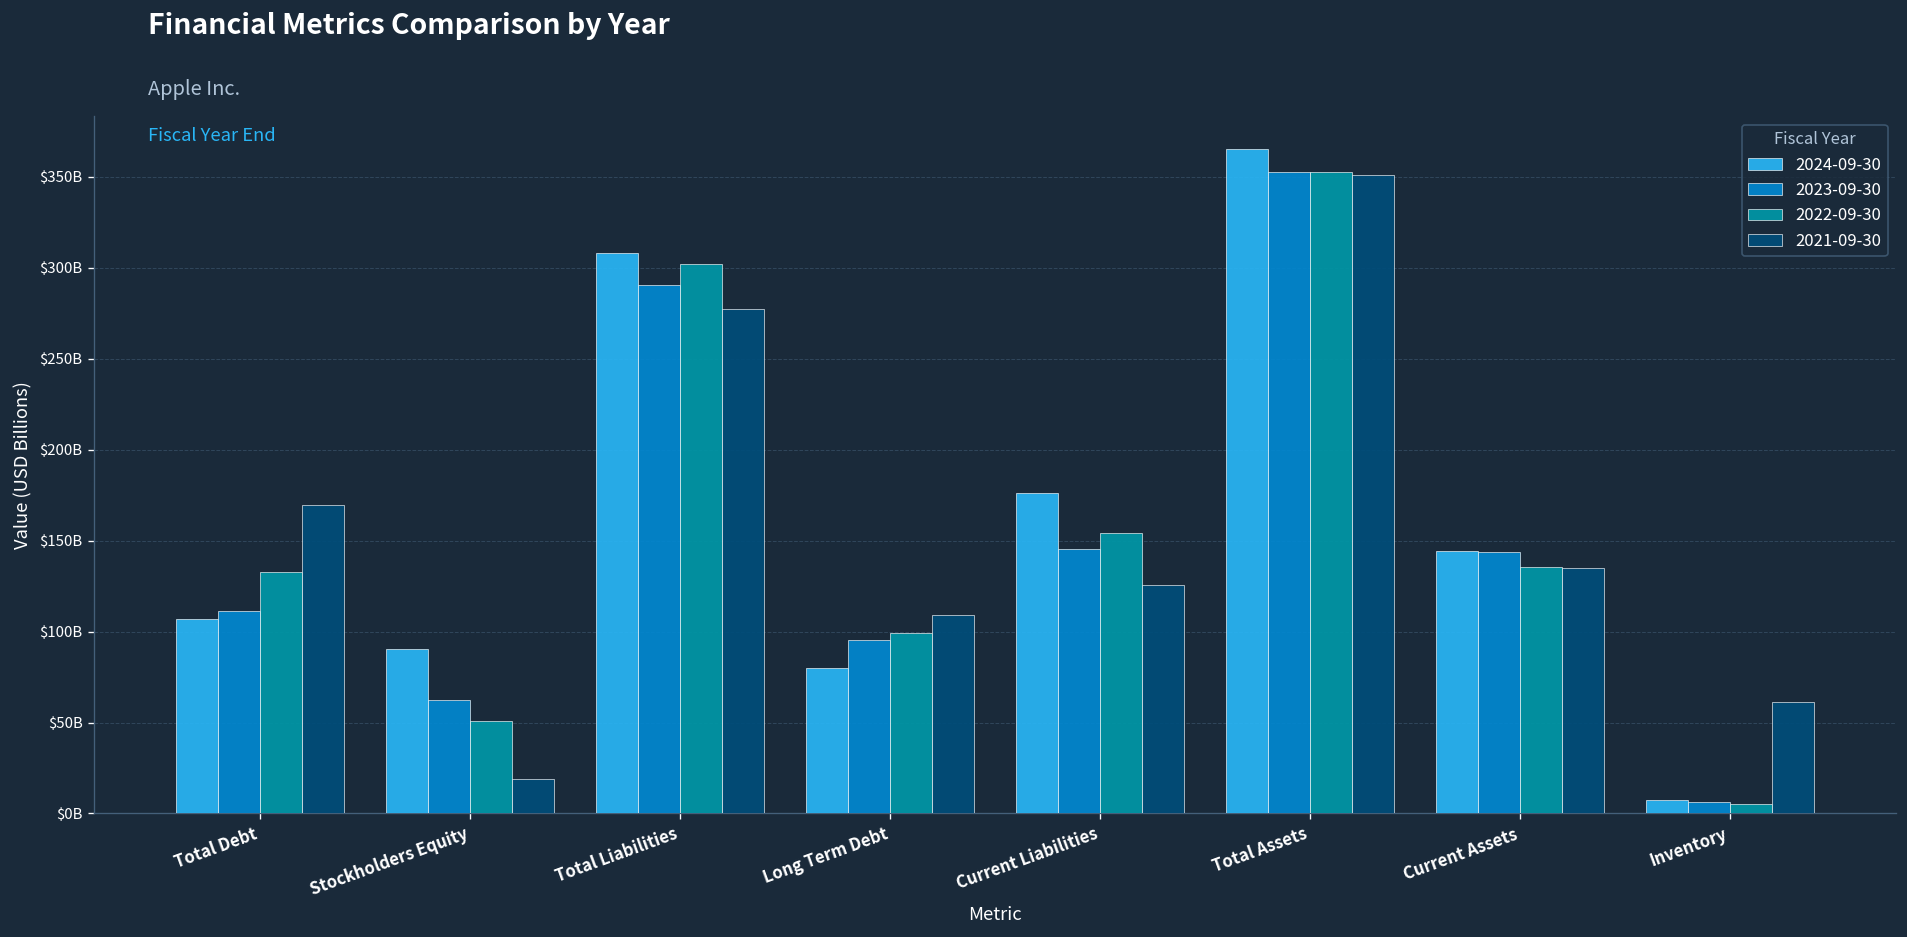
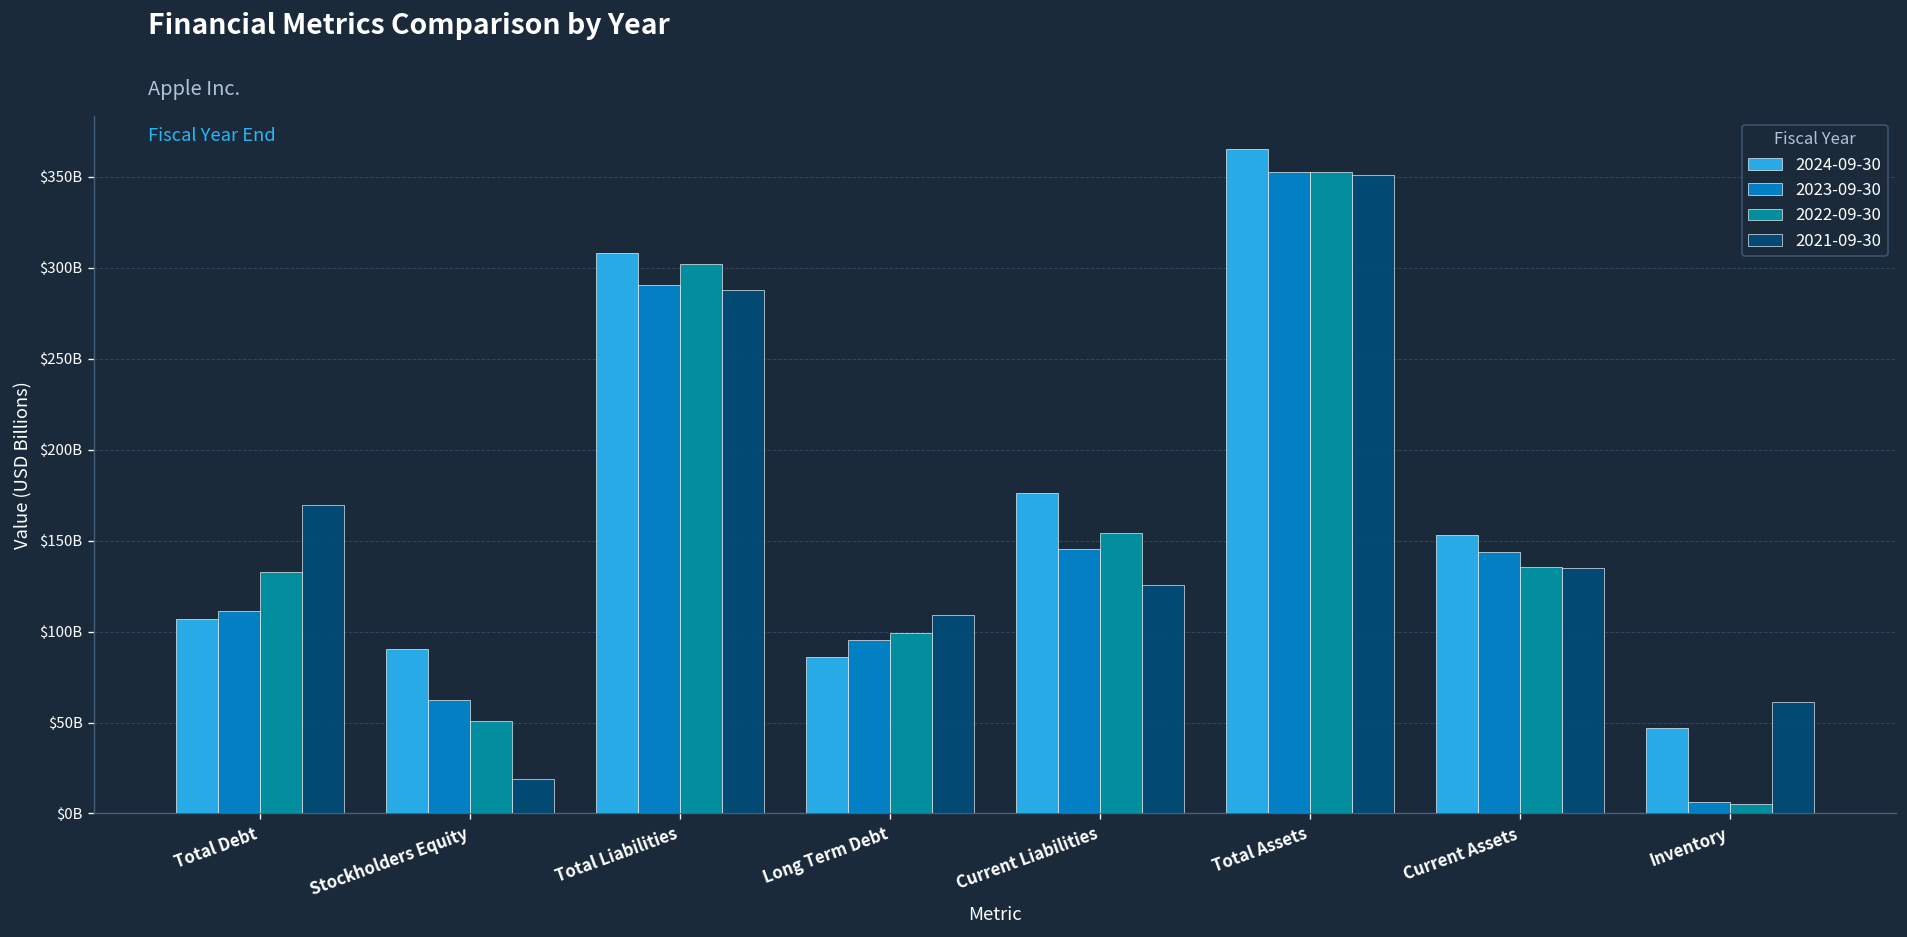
  {
    "2024-09-30": {
      "Total Debt": "$107000000000",
      "Stockholders Equity": "$90000000000",
      "Total Liabilities": "$308000000000",
-     "Long Term Debt": "$80000000000",
+     "Long Term Debt": "$86000000000",
      "Current Liabilities": "$176000000000",
      "Total Assets": "$365000000000",
-     "Current Assets": "$144000000000",
-     "Inventory": "$7000000000"
+     "Current Assets": "$153000000000",
+     "Inventory": "$47000000000"
    },
    "2021-09-30": {
      "Total Debt": "$170000000000",
      "Stockholders Equity": "$19000000000",
-     "Total Liabilities": "$277000000000",
+     "Total Liabilities": "$288000000000",
      "Long Term Debt": "$109000000000",
      "Current Liabilities": "$125000000000",
      "Total Assets": "$351000000000",
      "Current Assets": "$135000000000",
      "Inventory": "$61000000000"
    }
  }
